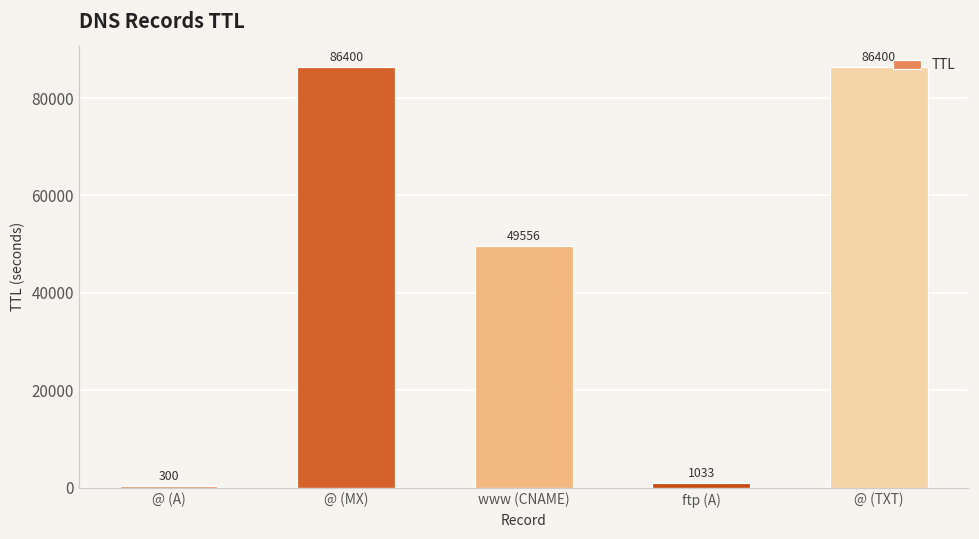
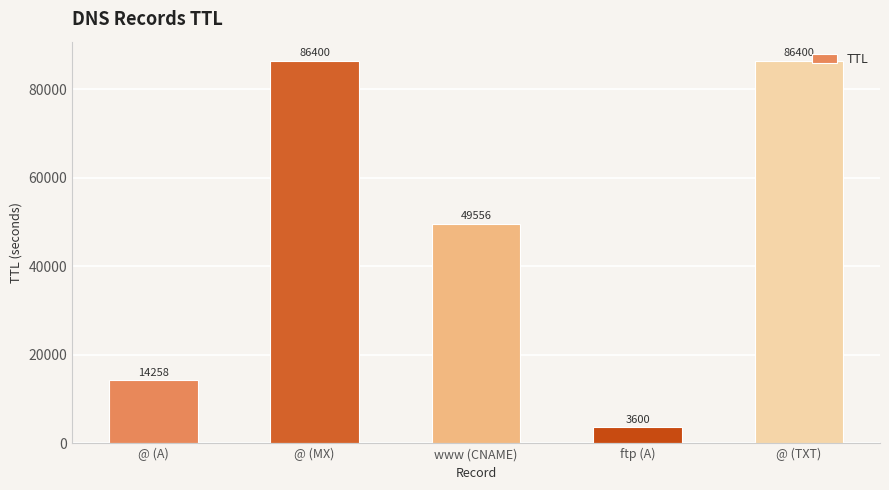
  {
-   "@ (A)": 300,
+   "@ (A)": 14258,
    "@ (MX)": 86400,
    "www (CNAME)": 49556,
-   "ftp (A)": 1033,
+   "ftp (A)": 3600,
    "@ (TXT)": 86400
  }
